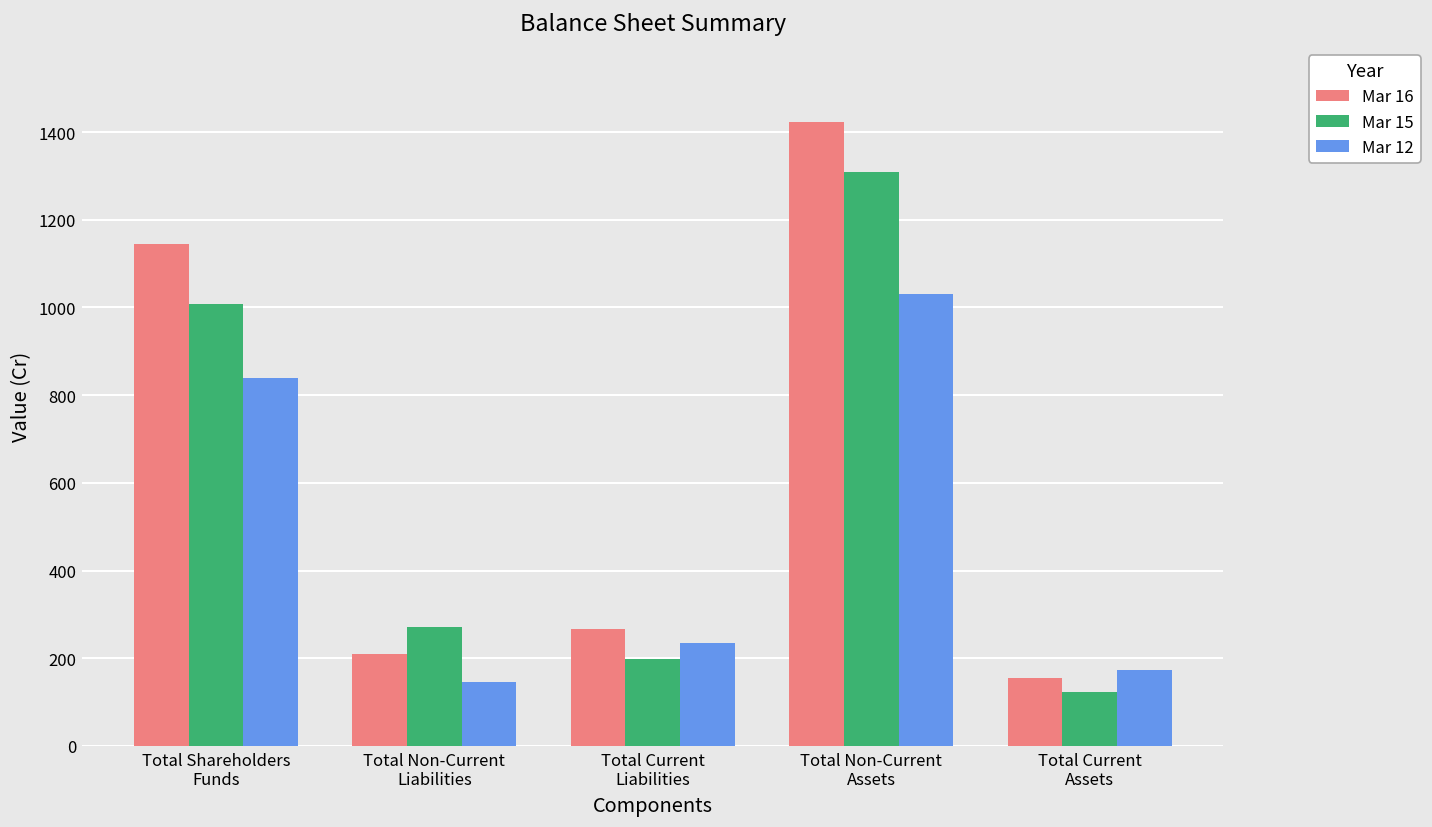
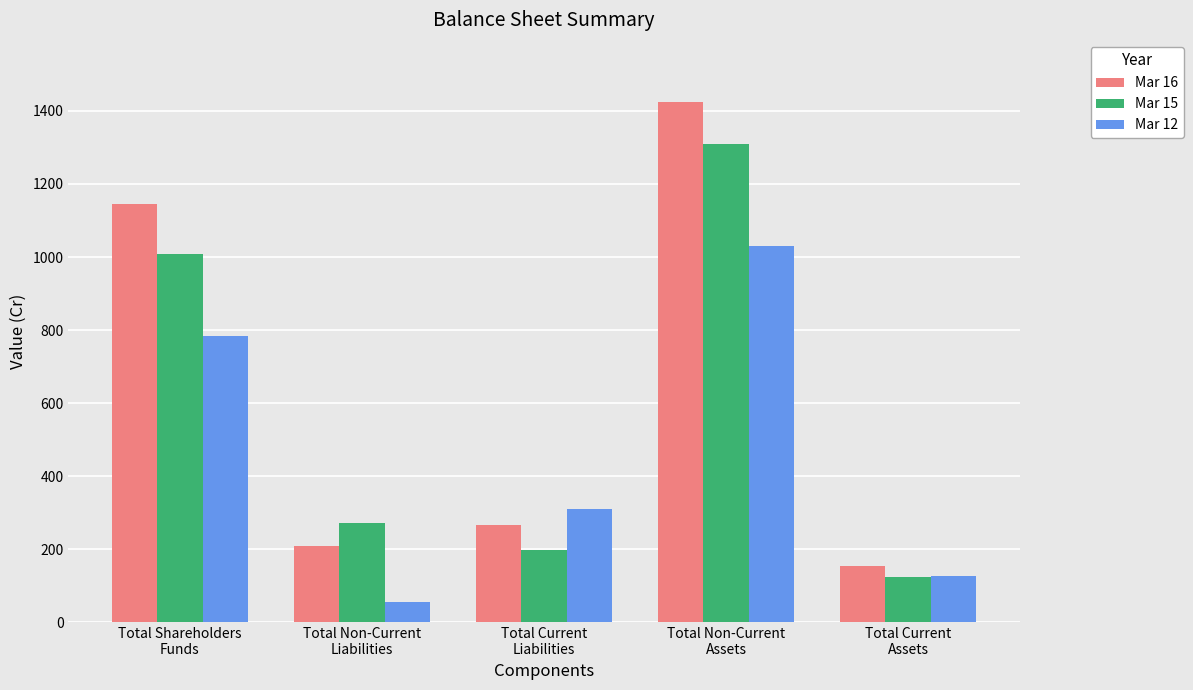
  {
    "Mar 16": {
      "Total Shareholders Funds": 1140,
      "Total Non-Current Liabilities": 210,
      "Total Current Liabilities": 270,
      "Total Non-Current Assets": 1420,
      "Total Current Assets": 160
    },
    "Mar 15": {
      "Total Shareholders Funds": 1010,
      "Total Non-Current Liabilities": 270,
      "Total Current Liabilities": 200,
      "Total Non-Current Assets": 1310,
      "Total Current Assets": 120
    },
    "Mar 12": {
-     "Total Shareholders Funds": 840,
-     "Total Non-Current Liabilities": 150,
-     "Total Current Liabilities": 230,
+     "Total Shareholders Funds": 780,
+     "Total Non-Current Liabilities": 60,
+     "Total Current Liabilities": 310,
      "Total Non-Current Assets": 1030,
-     "Total Current Assets": 170
+     "Total Current Assets": 130
    }
  }
